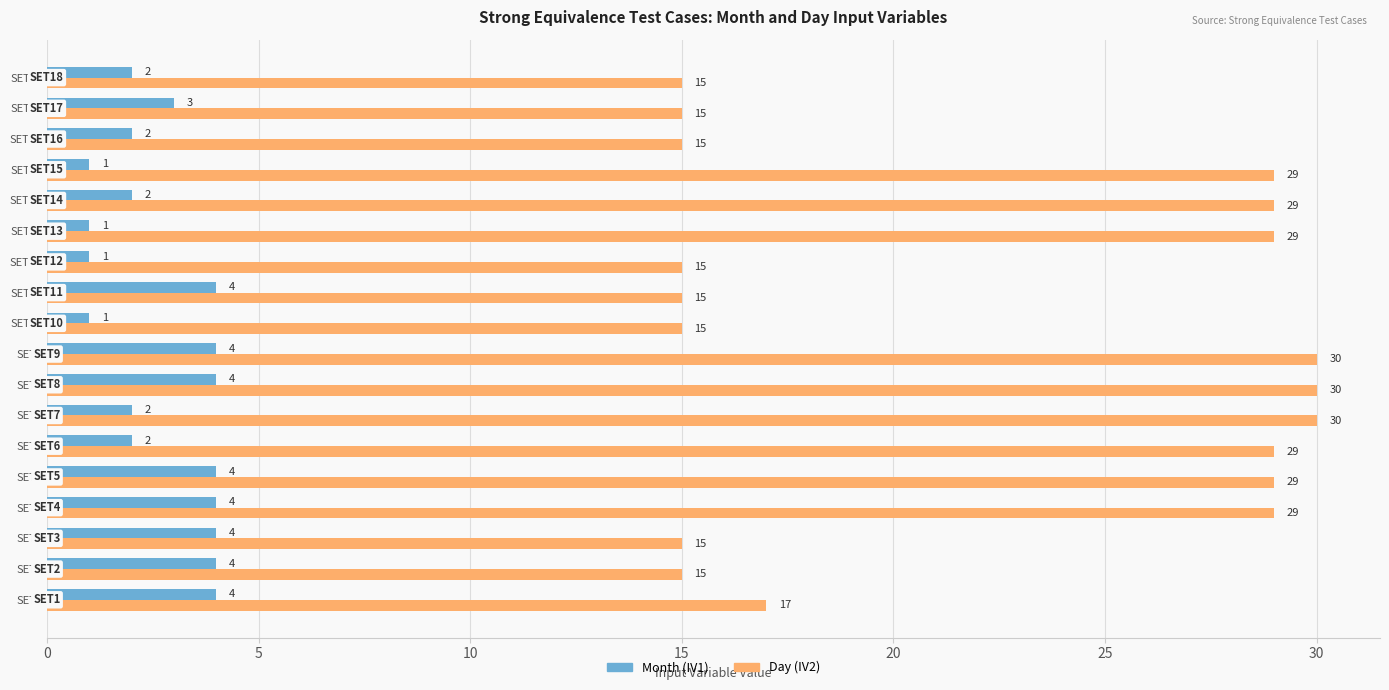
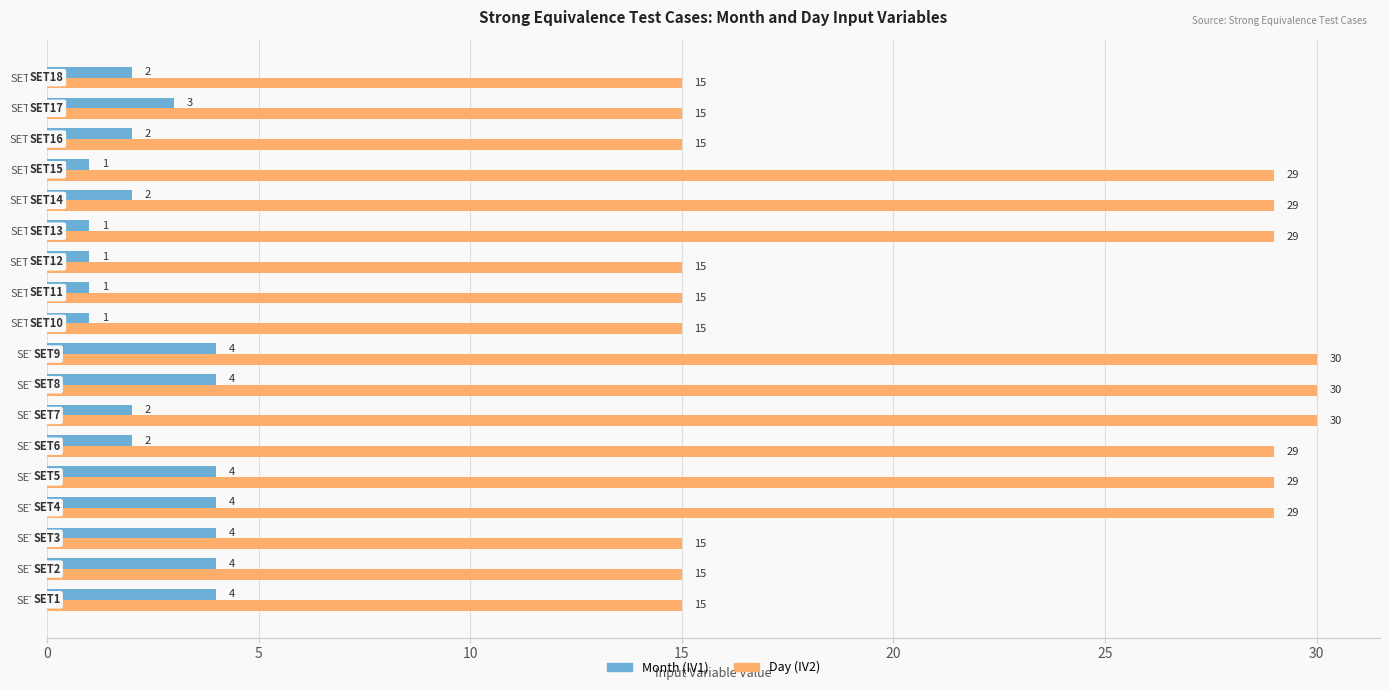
  {
    "Month (IV1)": {
      "SET18": 2,
      "SET17": 3,
      "SET16": 2,
      "SET15": 1,
      "SET14": 2,
      "SET13": 1,
      "SET12": 1,
-     "SET11": 4,
+     "SET11": 1,
      "SET10": 1,
      "SET9": 4,
      "SET8": 4,
      "SET7": 2,
      "SET6": 2,
      "SET5": 4,
      "SET4": 4,
      "SET3": 4,
      "SET2": 4,
      "SET1": 4
    },
    "Day (IV2)": {
      "SET18": 15,
      "SET17": 15,
      "SET16": 15,
      "SET15": 29,
      "SET14": 29,
      "SET13": 29,
      "SET12": 15,
      "SET11": 15,
      "SET10": 15,
      "SET9": 30,
      "SET8": 30,
      "SET7": 30,
      "SET6": 29,
      "SET5": 29,
      "SET4": 29,
      "SET3": 15,
      "SET2": 15,
-     "SET1": 17
+     "SET1": 15
    }
  }
